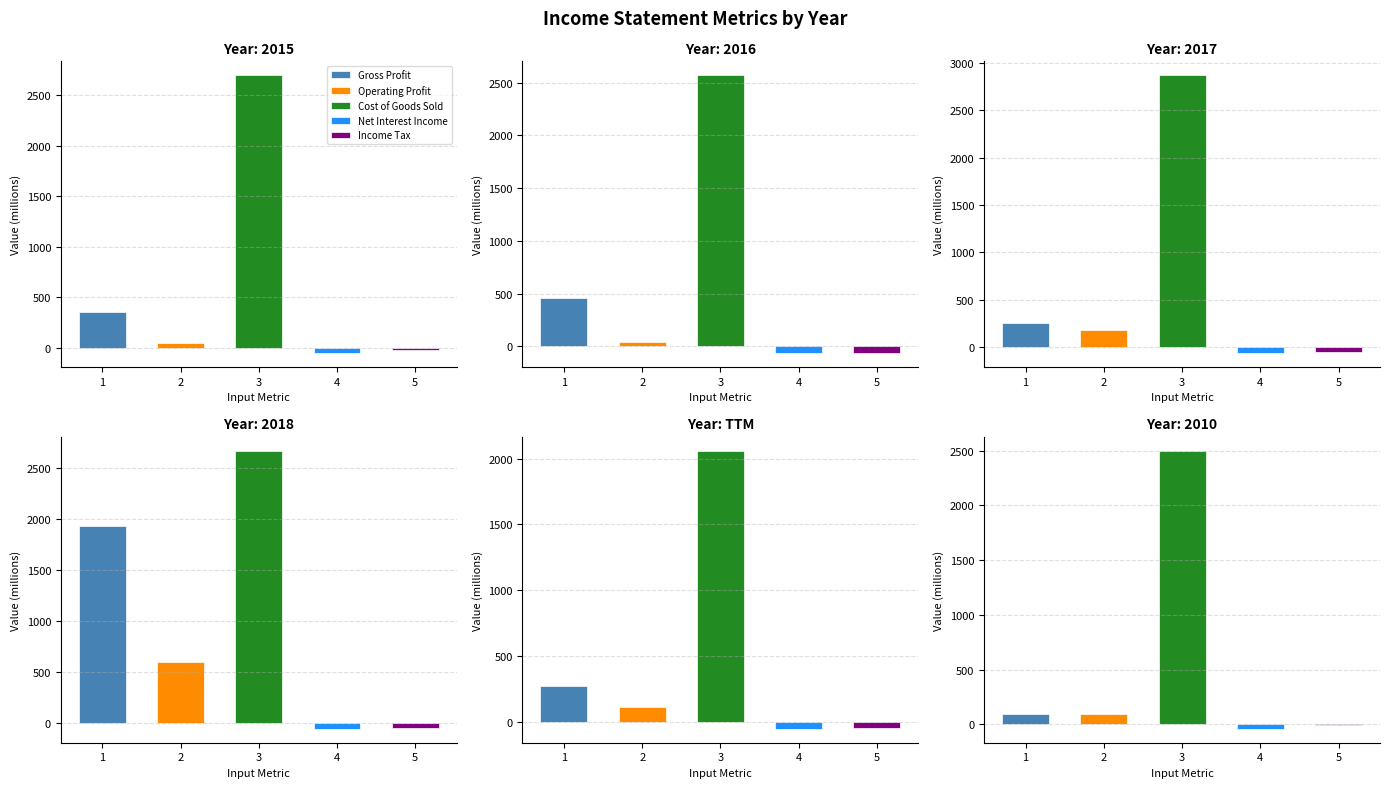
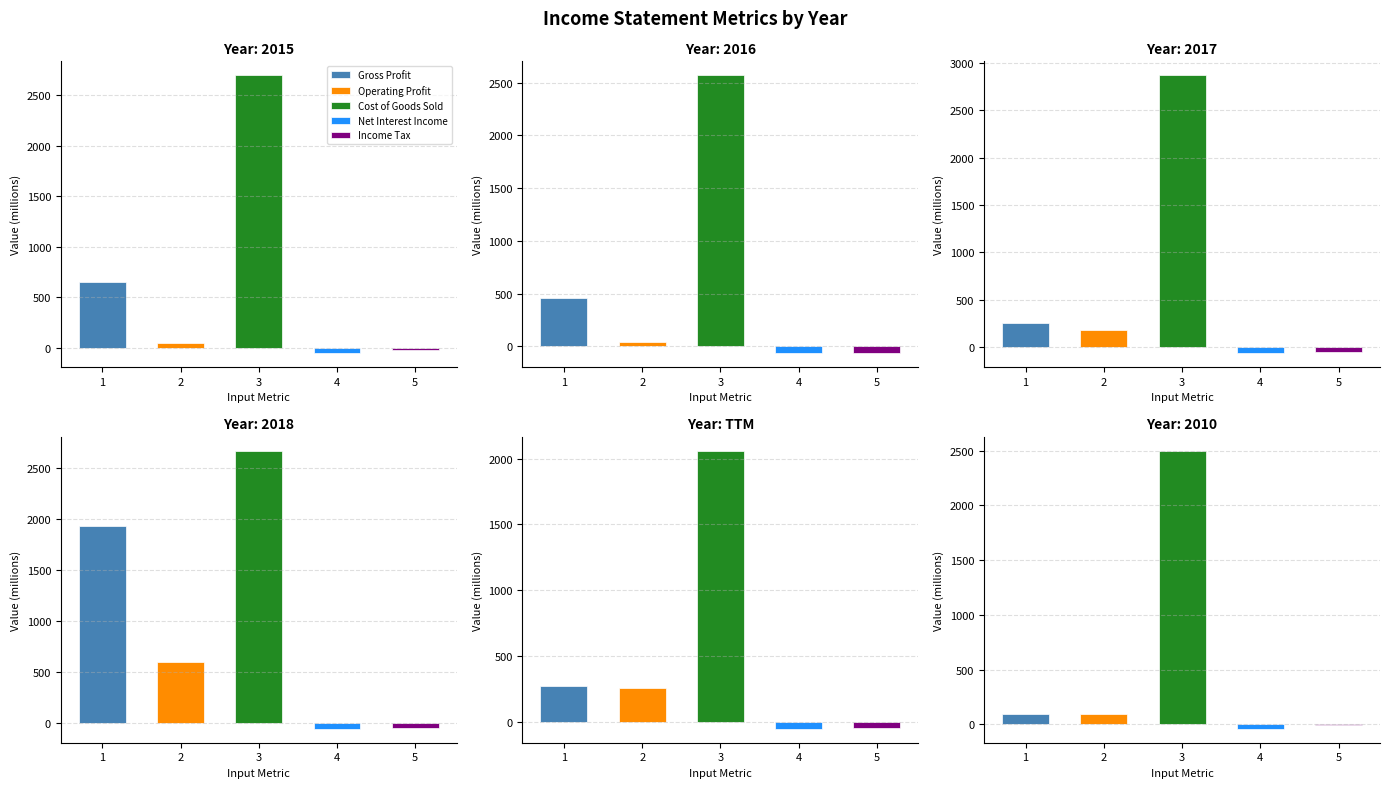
  {
    "Year: 2015": {
-     "1": 360,
+     "1": 650,
      "2": 50,
      "3": 2700,
      "4": -50
    },
    "Year: 2016": {
      "1": 450,
      "2": 40,
      "3": 2570,
      "4": -70,
      "5": -60
    },
    "Year: 2017": {
      "1": 300,
      "2": 200,
      "3": 2900,
      "4": -100,
      "5": -100
    },
    "Year: 2018": {
      "1": 1930,
      "2": 600,
      "3": 2670,
      "4": -50,
      "5": -50
    },
    "Year: TTM": {
      "1": 280,
-     "2": 110,
+     "2": 260,
      "3": 2060,
      "4": -50,
      "5": -50
    },
    "Year: 2010": {
      "1": 90,
      "2": 90,
      "3": 2500,
      "4": -40
    }
  }
